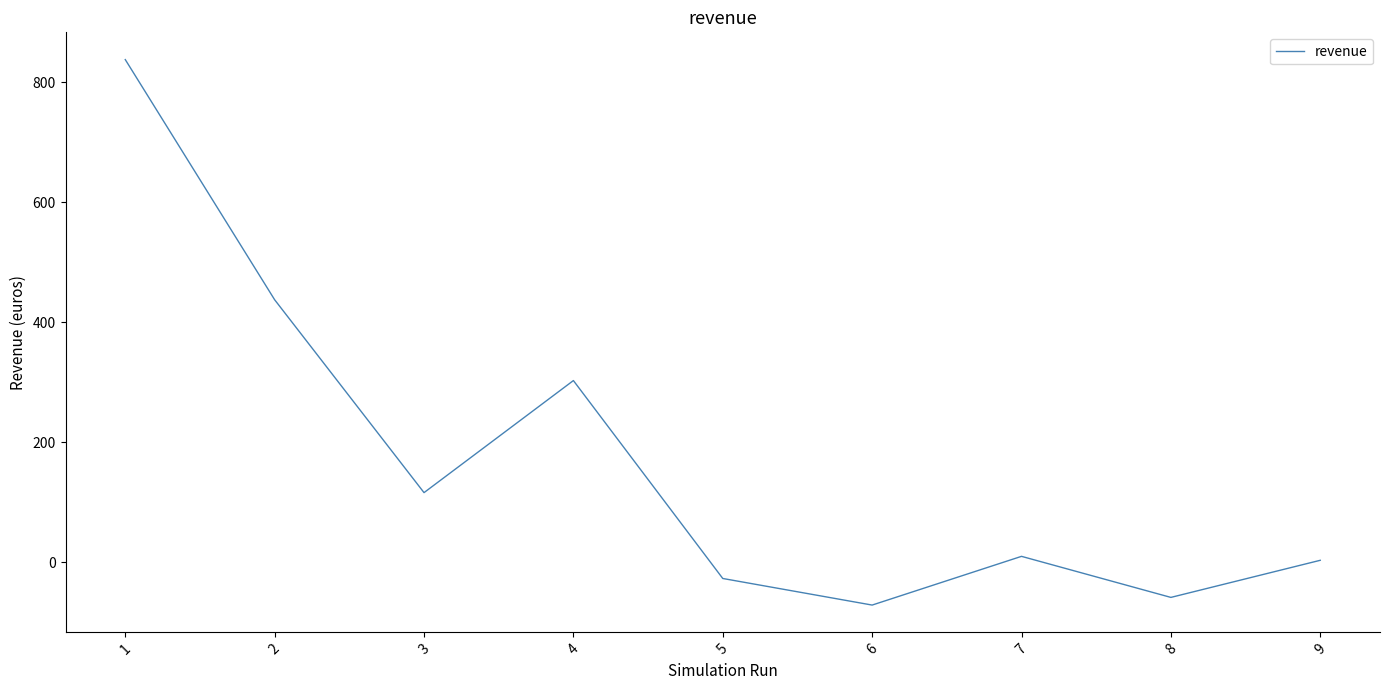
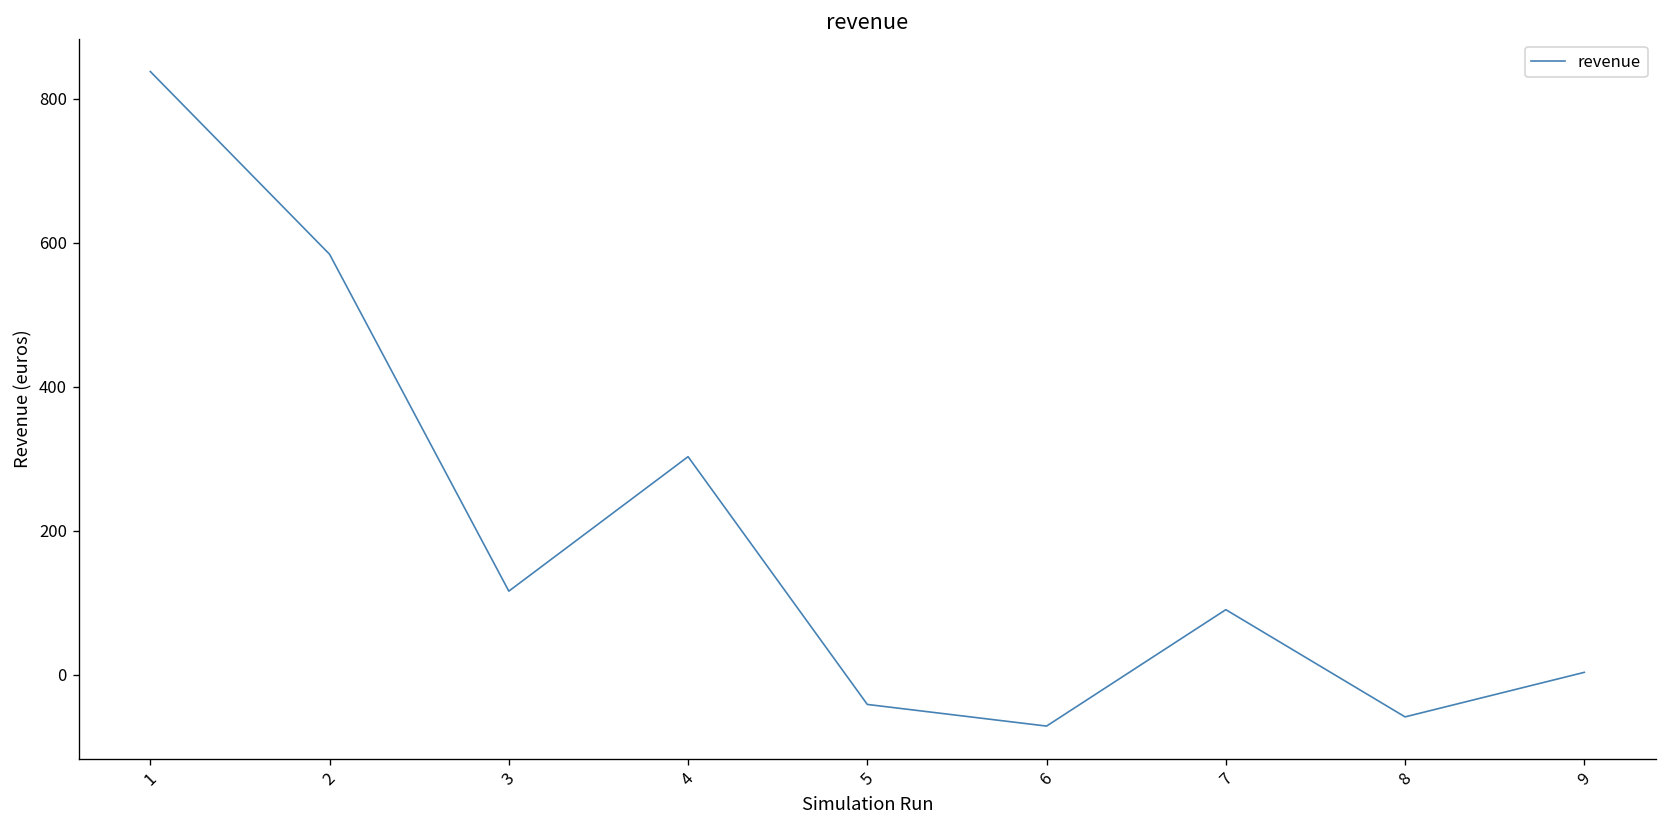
  {
    "1": 840,
-   "2": 440,
+   "2": 580,
    "3": 120,
    "4": 300,
-   "5": -30,
+   "5": -40,
    "6": -70,
-   "7": 10,
+   "7": 90,
    "8": -60,
    "9": 0
  }
